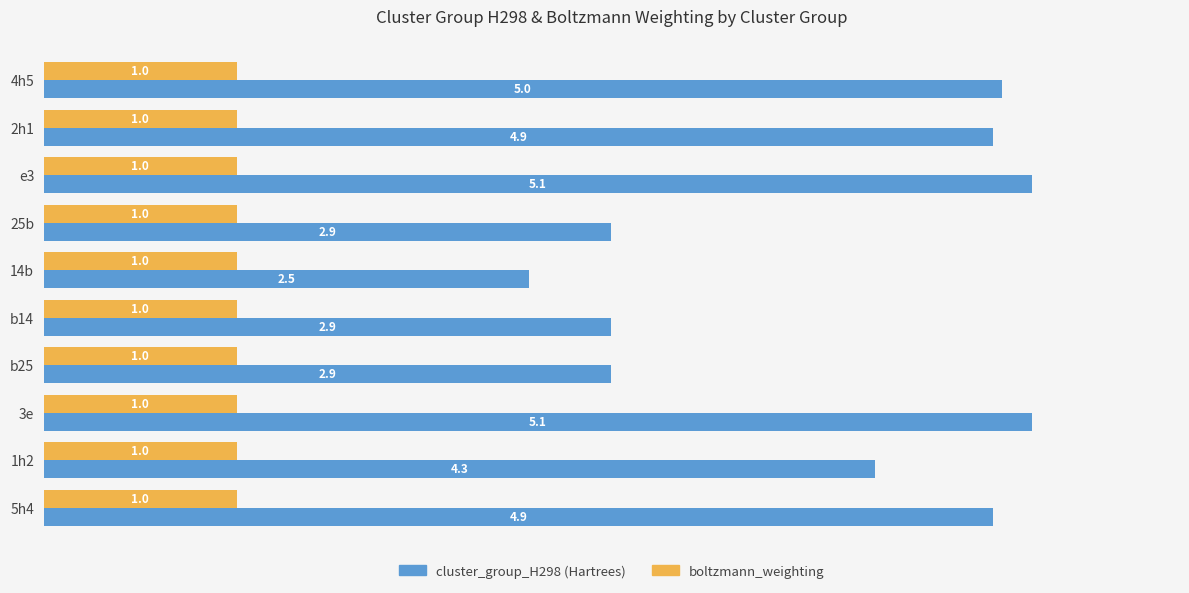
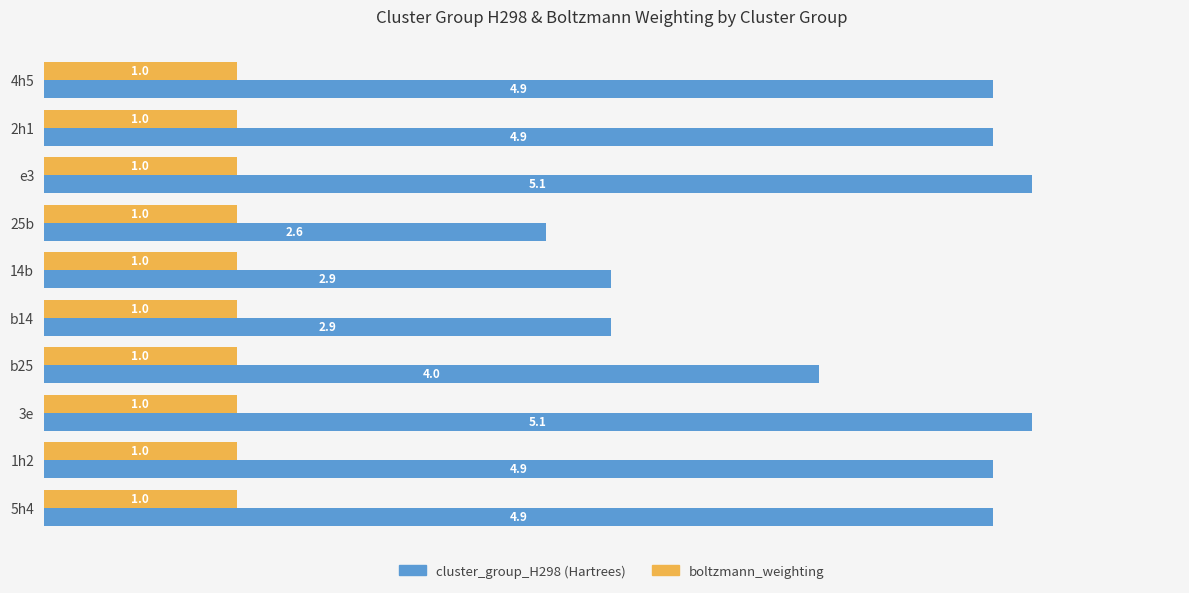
  {
    "cluster_group_H298 (Hartrees)": {
-     "4h5": 5.0,
+     "4h5": 4.9,
      "2h1": 4.9,
      "e3": 5.1,
-     "25b": 2.9,
-     "14b": 2.5,
+     "25b": 2.6,
+     "14b": 2.9,
      "b14": 2.9,
-     "b25": 2.9,
+     "b25": 4.0,
      "3e": 5.1,
-     "1h2": 4.3,
+     "1h2": 4.9,
      "5h4": 4.9
    },
    "boltzmann_weighting": {
      "4h5": 1.0,
      "2h1": 1.0,
      "e3": 1.0,
      "25b": 1.0,
      "14b": 1.0,
      "b14": 1.0,
      "b25": 1.0,
      "3e": 1.0,
      "1h2": 1.0,
      "5h4": 1.0
    }
  }
